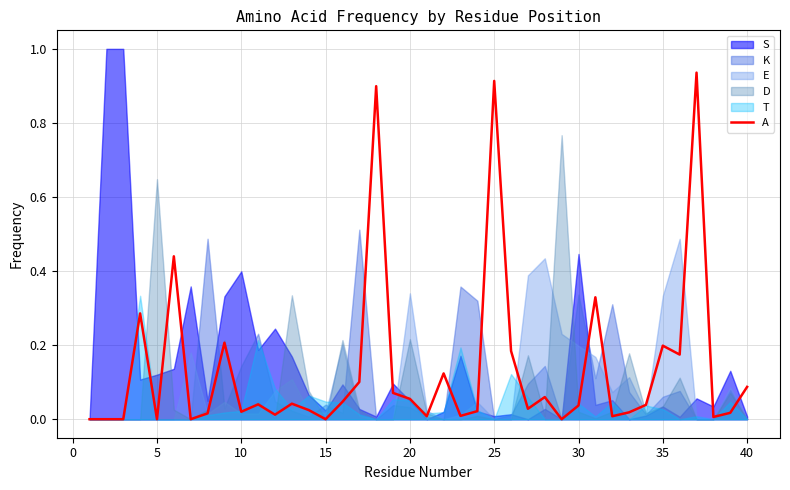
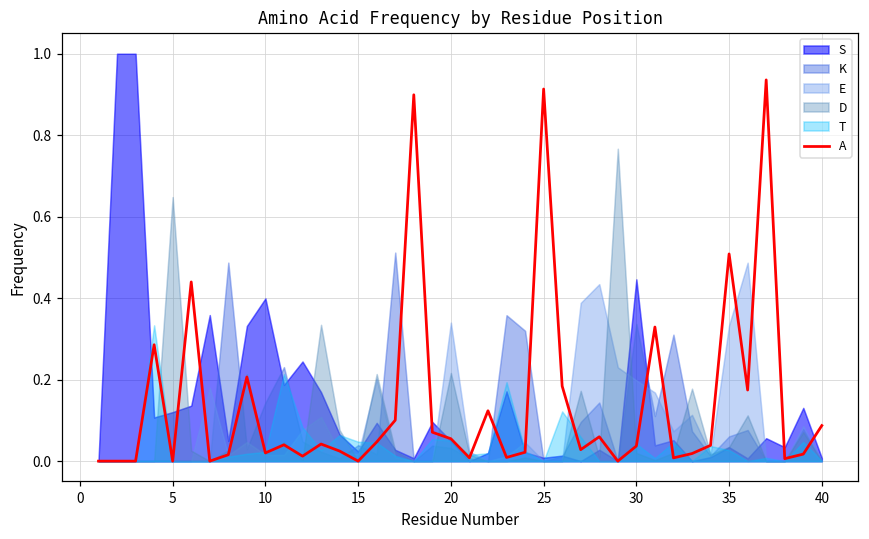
  {
    "S": {
      "5": 0.12,
      "10": 0.40,
      "25": 0.01,
      "30": 0.45,
      "40": 0.01
    },
    "A": {
      "25": 0.91,
-     "35": 0.20,
+     "35": 0.51,
      "40": 0.09
    }
  }
